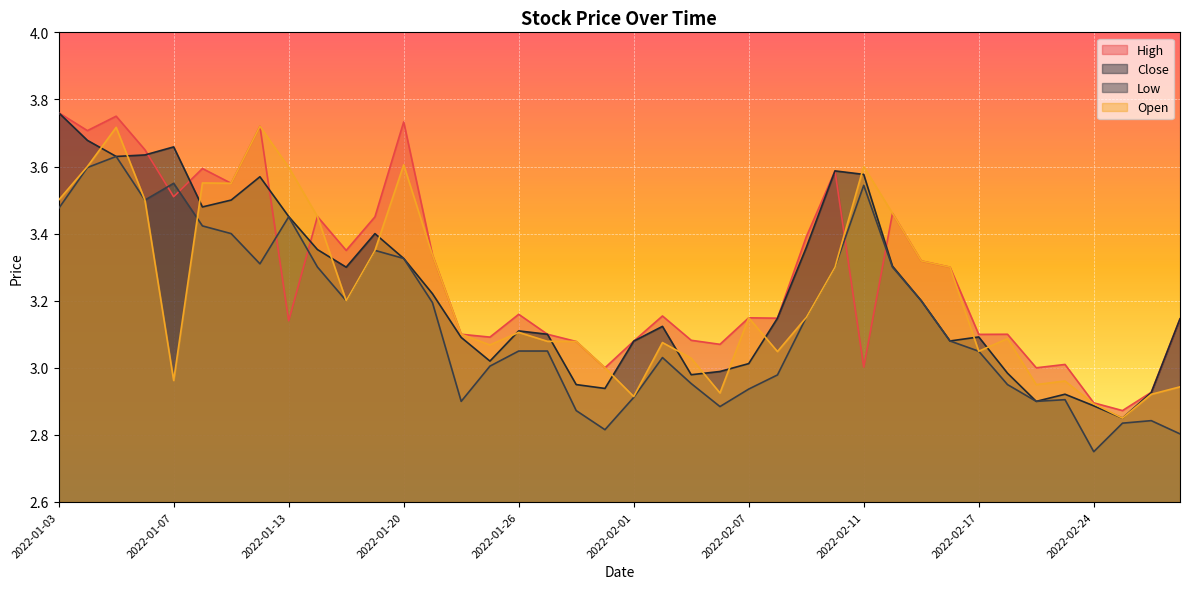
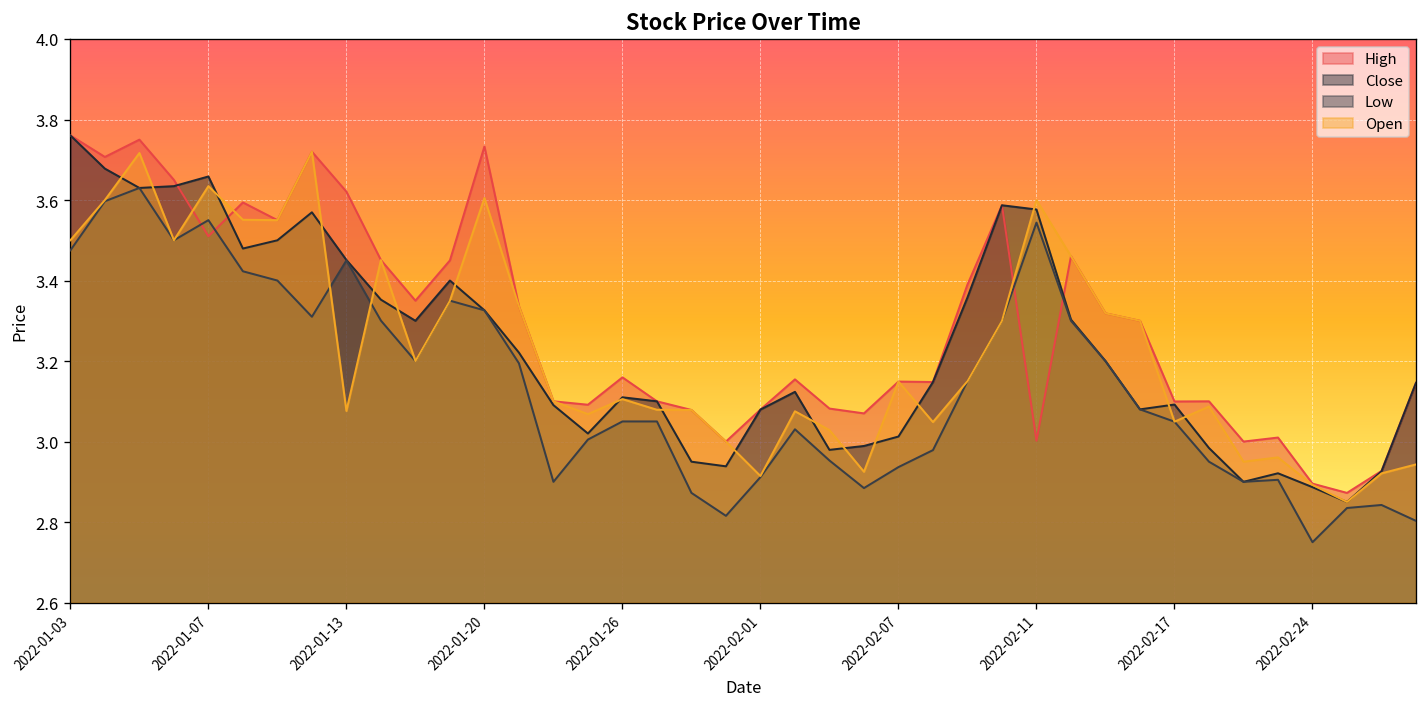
  {
    "High": {
      "2022-01-07": 3.51,
-     "2022-01-13": 3.14,
+     "2022-01-13": 3.62,
      "2022-01-20": 3.73,
      "2022-01-26": 3.16,
      "2022-02-11": 3.00
    },
    "Open": {
      "2022-01-03": 3.50,
-     "2022-01-07": 2.96,
-     "2022-01-13": 3.60,
+     "2022-01-07": 3.63,
+     "2022-01-13": 3.08,
      "2022-01-20": 3.61,
      "2022-02-11": 3.60
    }
  }
